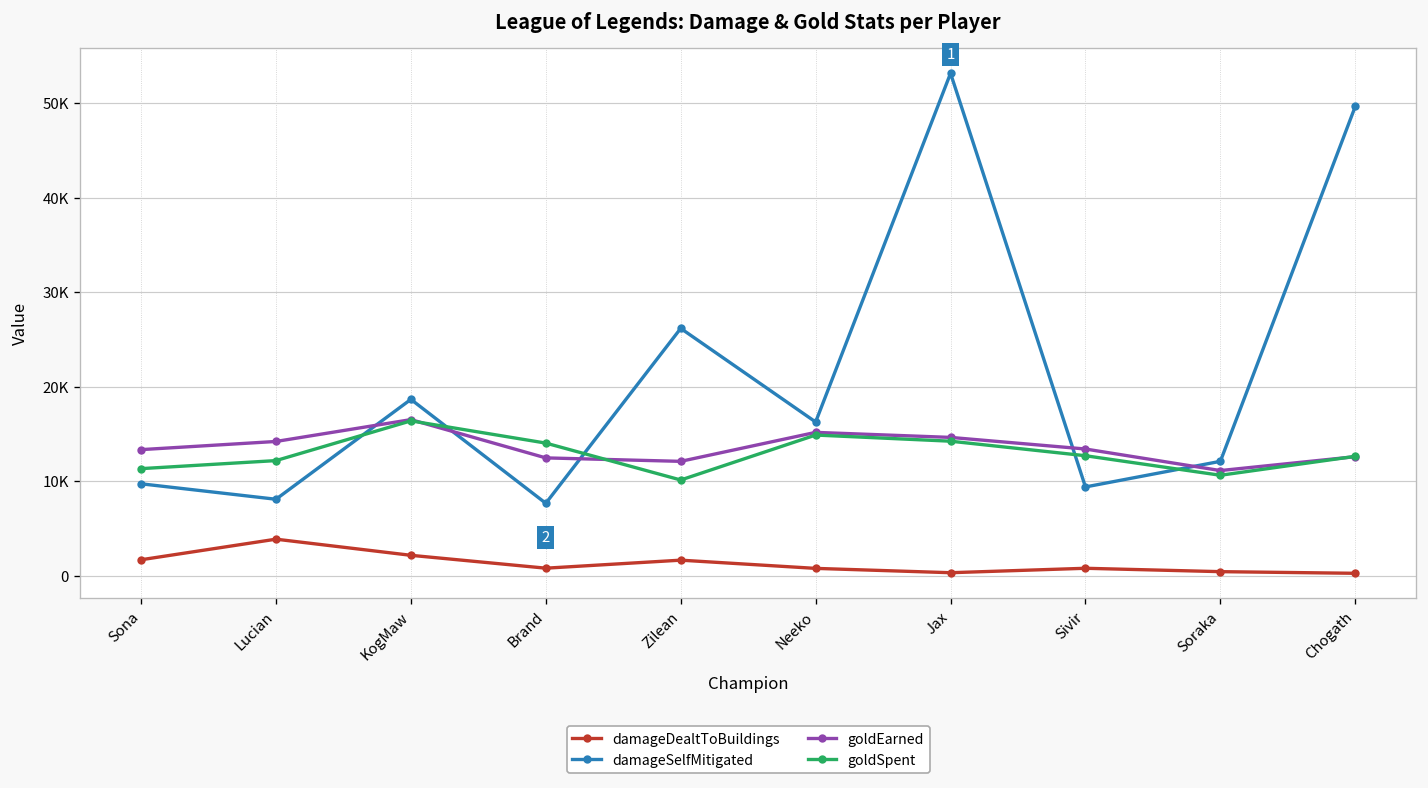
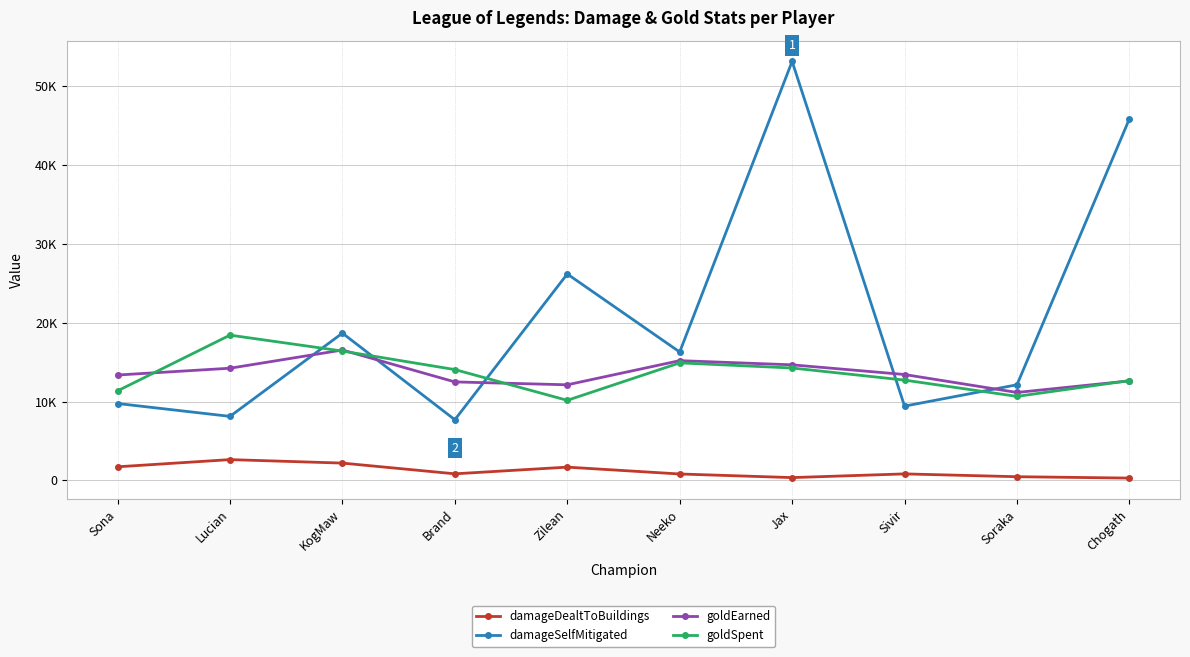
  {
    "damageDealtToBuildings": {
      "Sona": 2000,
-     "Lucian": 4000,
+     "Lucian": 3000,
      "KogMaw": 2000,
      "Zilean": 2000,
      "Neeko": 1000,
      "Jax": 0,
      "Sivir": 1000,
      "Soraka": 0,
      "Chogath": 0
    },
    "damageSelfMitigated": {
      "Sona": 10000,
      "Lucian": 8000,
      "KogMaw": 19000,
      "Brand": 8000,
      "Zilean": 26000,
      "Neeko": 16000,
      "Sivir": 9000,
      "Soraka": 12000,
-     "Chogath": 50000
+     "Chogath": 46000
    },
    "goldEarned": {
      "Sona": 13000,
      "Lucian": 14000,
      "Brand": 12000,
      "Zilean": 12000,
      "Jax": 15000,
      "Sivir": 13000,
      "Soraka": 11000
    },
    "goldSpent": {
      "Sona": 11000,
-     "Lucian": 12000,
+     "Lucian": 18000,
      "Brand": 14000,
      "Zilean": 10000,
      "Jax": 14000,
      "Sivir": 13000,
      "Soraka": 11000
    }
  }
